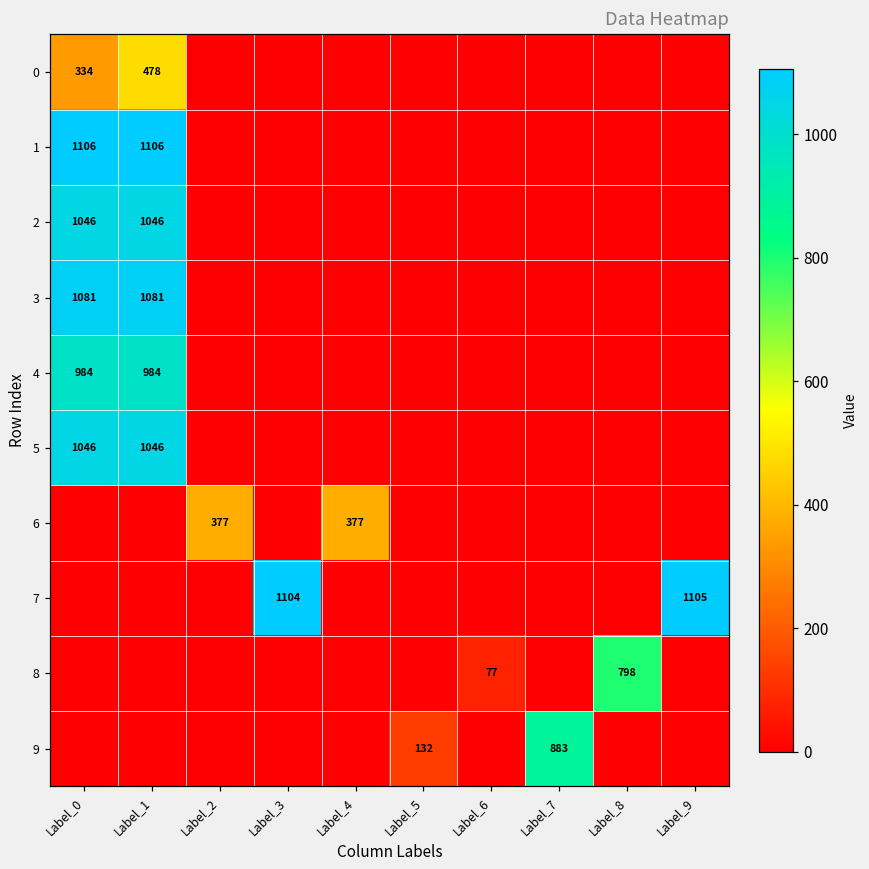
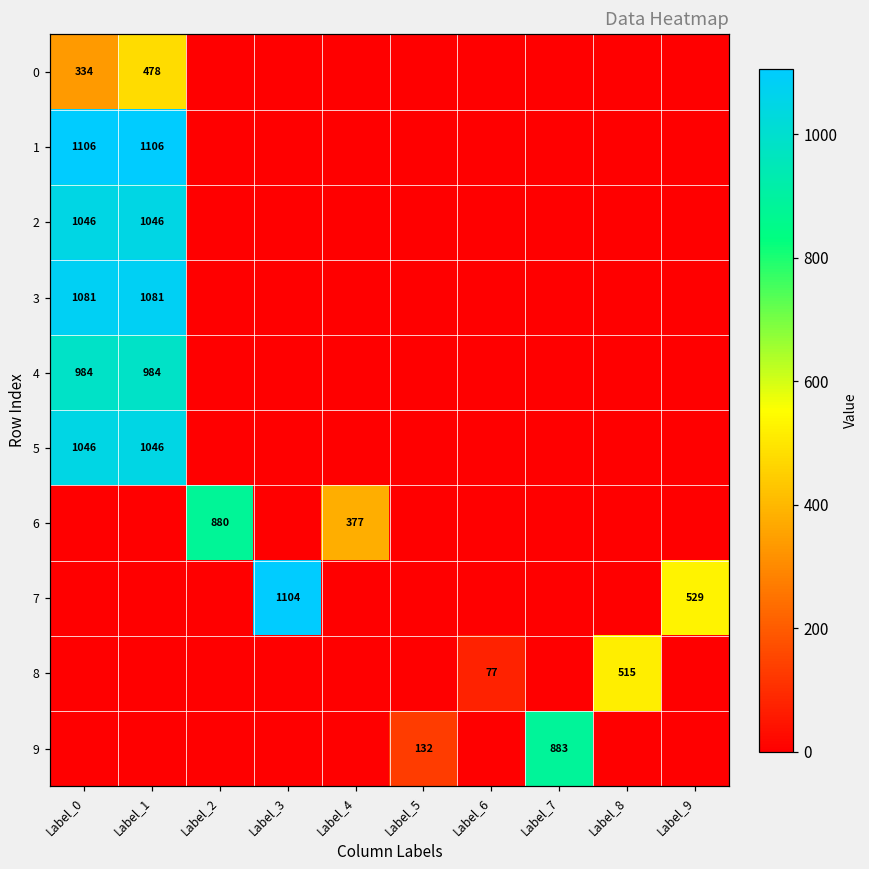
  {
    "0": {
      "Label_0": 334,
      "Label_1": 478
    },
    "1": {
      "Label_0": 1106,
      "Label_1": 1106
    },
    "2": {
      "Label_0": 1046,
      "Label_1": 1046
    },
    "3": {
      "Label_0": 1081,
      "Label_1": 1081
    },
    "4": {
      "Label_0": 984,
      "Label_1": 984
    },
    "5": {
      "Label_0": 1046,
      "Label_1": 1046
    },
    "6": {
-     "Label_2": 377,
+     "Label_2": 880,
      "Label_4": 377
    },
    "7": {
      "Label_3": 1104,
-     "Label_9": 1105
+     "Label_9": 529
    },
    "8": {
      "Label_6": 77,
-     "Label_8": 798
+     "Label_8": 515
    },
    "9": {
      "Label_5": 132,
      "Label_7": 883
    }
  }
